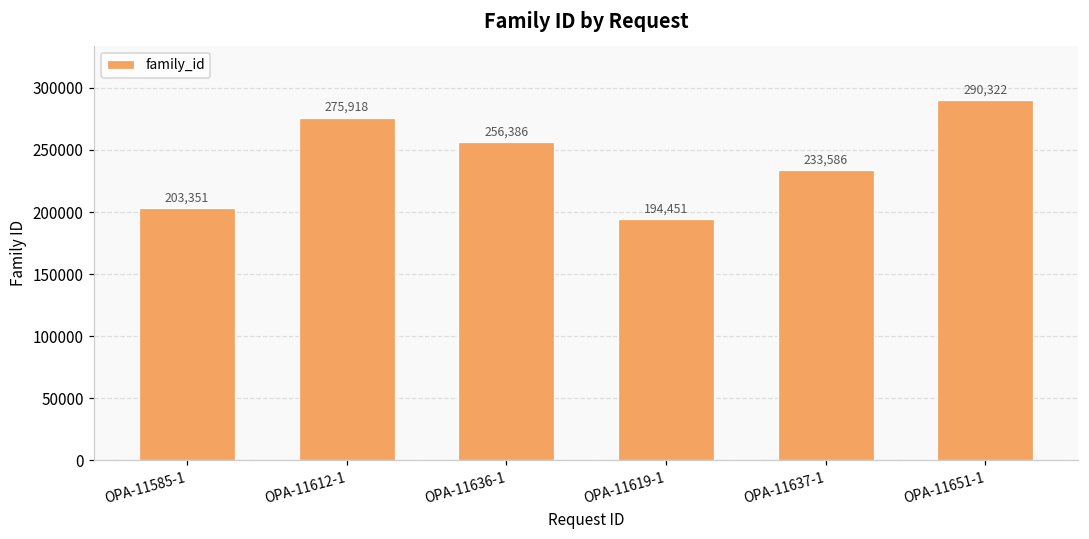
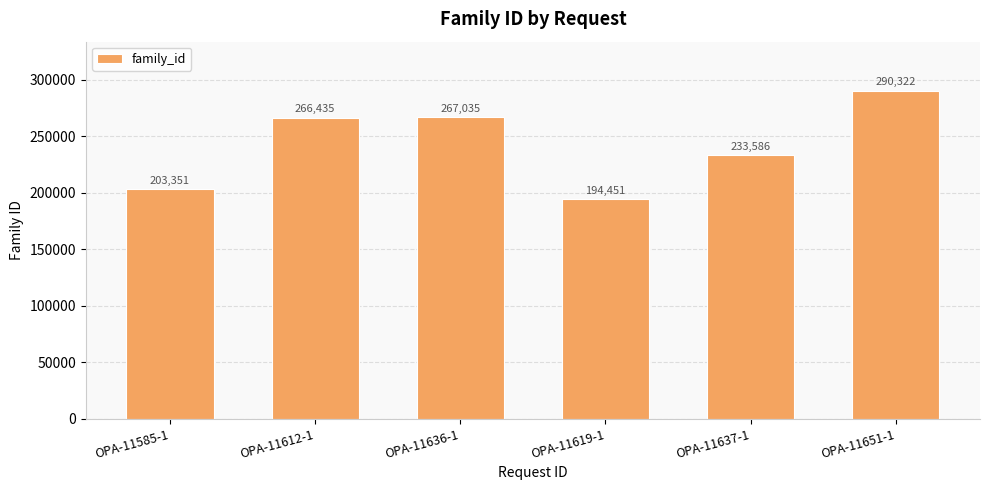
  {
    "OPA-11585-1": "203,351",
-   "OPA-11612-1": "275,918",
-   "OPA-11636-1": "256,386",
+   "OPA-11612-1": "266,435",
+   "OPA-11636-1": "267,035",
    "OPA-11619-1": "194,451",
    "OPA-11637-1": "233,586",
    "OPA-11651-1": "290,322"
  }
